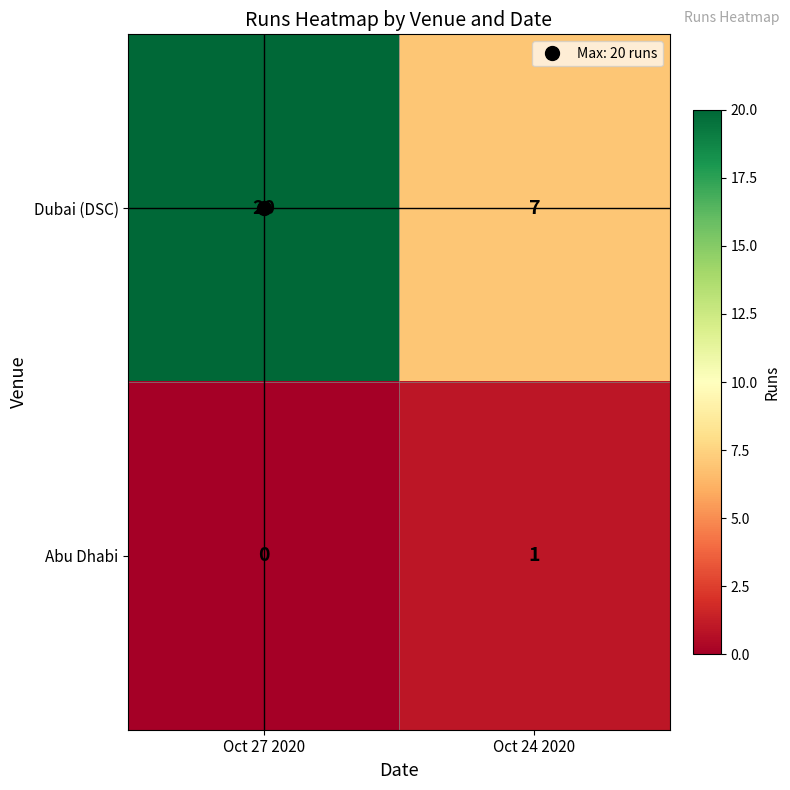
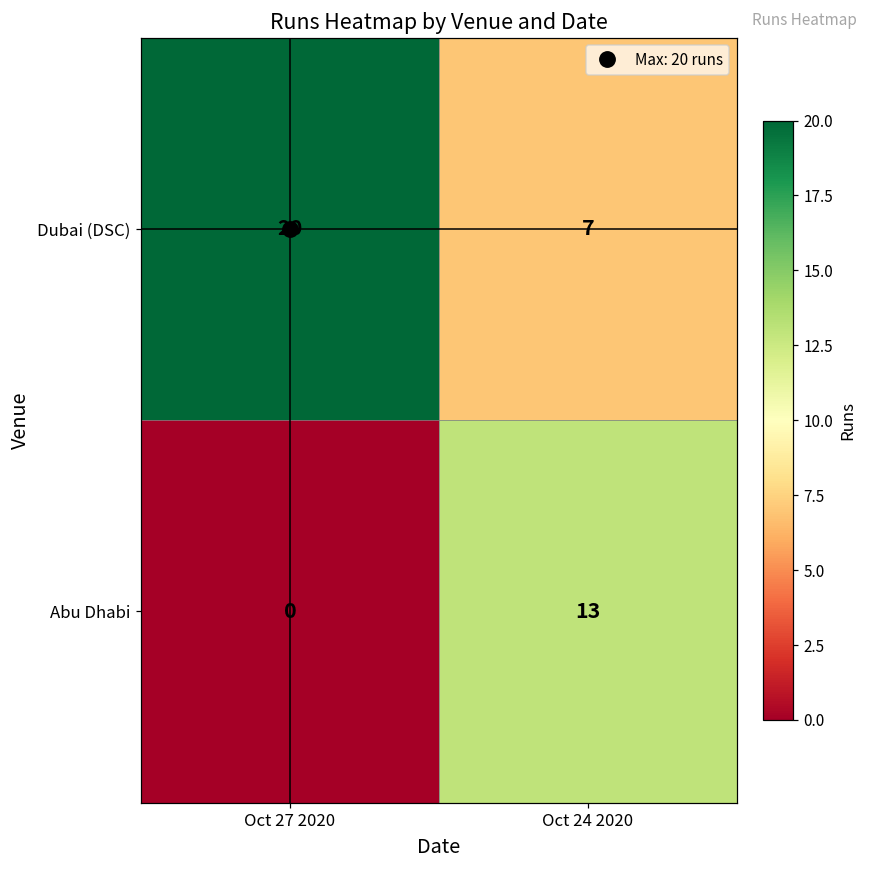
  {
    "Dubai (DSC)": {
      "Oct 24 2020": 7
    },
    "Abu Dhabi": {
      "Oct 27 2020": 0,
-     "Oct 24 2020": 1
+     "Oct 24 2020": 13
    }
  }
